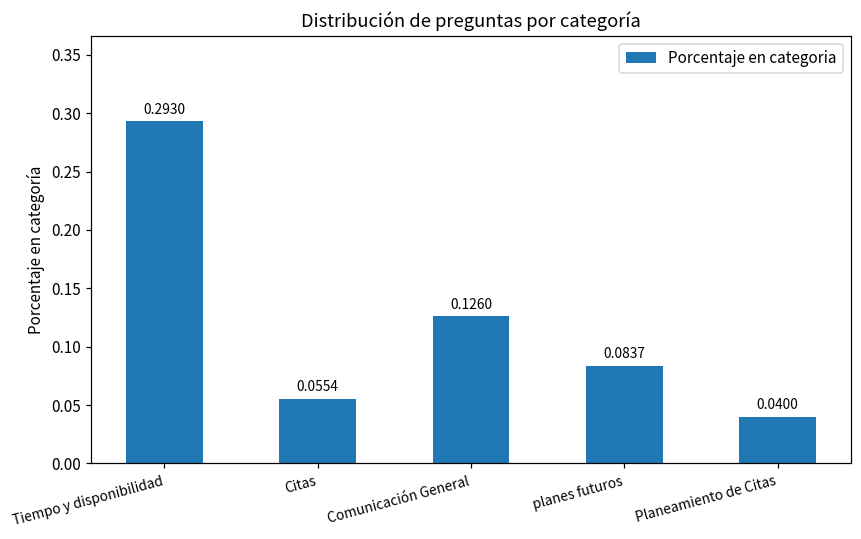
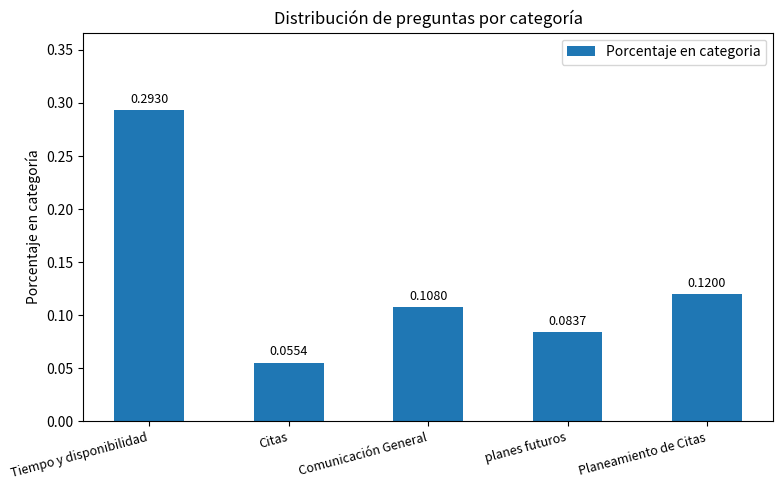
  {
    "Tiempo y disponibilidad": 0.2930,
    "Citas": 0.0554,
-   "Comunicación General": 0.1260,
+   "Comunicación General": 0.1080,
    "planes futuros": 0.0837,
-   "Planeamiento de Citas": 0.0400
+   "Planeamiento de Citas": 0.1200
  }
